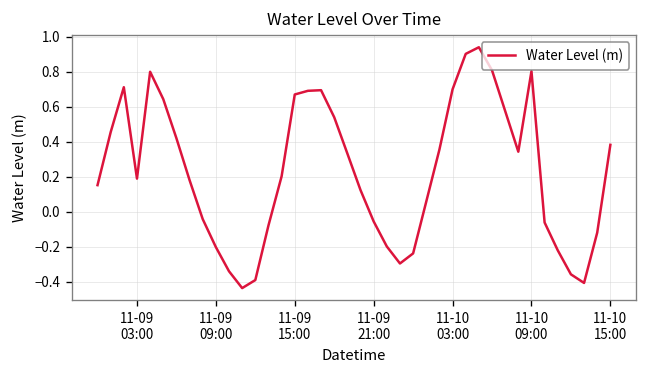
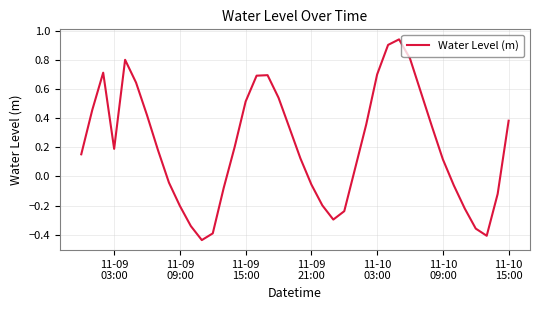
  {
    "11-09 03:00": 0.19,
    "11-09 09:00": -0.20,
-   "11-09 15:00": 0.67,
+   "11-09 15:00": 0.51,
    "11-09 21:00": -0.06,
    "11-10 03:00": 0.70,
-   "11-10 09:00": 0.80,
+   "11-10 09:00": 0.12,
    "11-10 15:00": 0.38
  }
